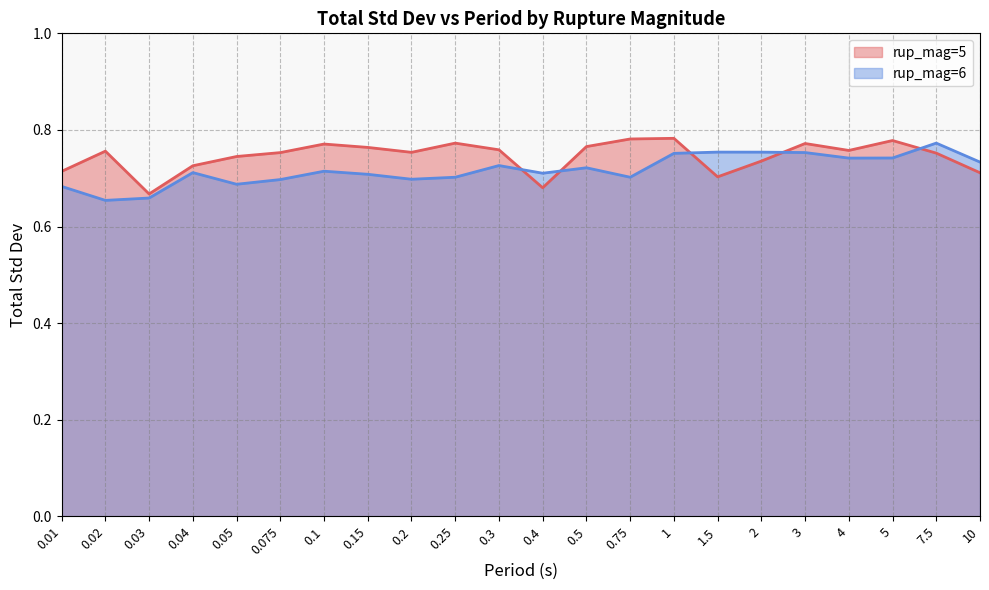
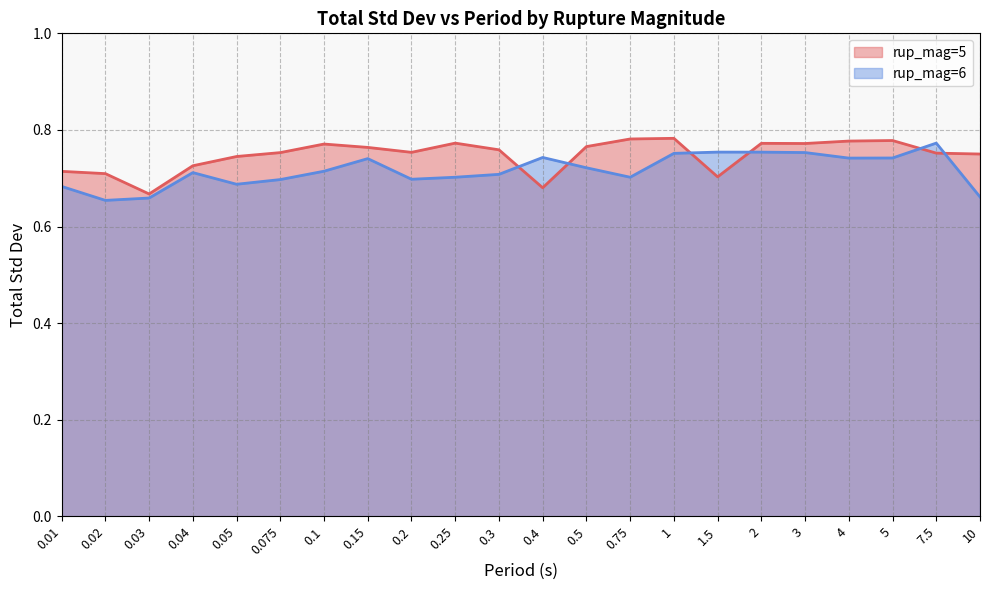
  {
    "rup_mag=5": {
      "0.01": 0.71,
-     "0.02": 0.76,
+     "0.02": 0.71,
      "0.03": 0.67,
      "0.04": 0.73,
      "0.05": 0.75,
      "0.075": 0.75,
      "0.1": 0.77,
      "0.15": 0.76,
      "0.2": 0.75,
      "0.25": 0.77,
      "0.3": 0.76,
      "0.4": 0.68,
      "0.5": 0.77,
      "0.75": 0.78,
      "1": 0.78,
      "1.5": 0.70,
-     "2": 0.74,
+     "2": 0.77,
      "3": 0.77,
-     "4": 0.76,
+     "4": 0.78,
      "5": 0.78,
      "7.5": 0.75,
-     "10": 0.71
+     "10": 0.75
    },
    "rup_mag=6": {
      "0.01": 0.68,
      "0.02": 0.65,
      "0.03": 0.66,
      "0.04": 0.71,
      "0.05": 0.69,
      "0.075": 0.70,
      "0.1": 0.71,
-     "0.15": 0.71,
+     "0.15": 0.74,
      "0.2": 0.70,
      "0.25": 0.70,
-     "0.3": 0.73,
-     "0.4": 0.71,
+     "0.3": 0.71,
+     "0.4": 0.74,
      "0.5": 0.72,
      "0.75": 0.70,
      "1": 0.75,
      "1.5": 0.75,
      "2": 0.75,
      "3": 0.75,
      "4": 0.74,
      "5": 0.74,
      "7.5": 0.77,
-     "10": 0.73
+     "10": 0.66
    }
  }
